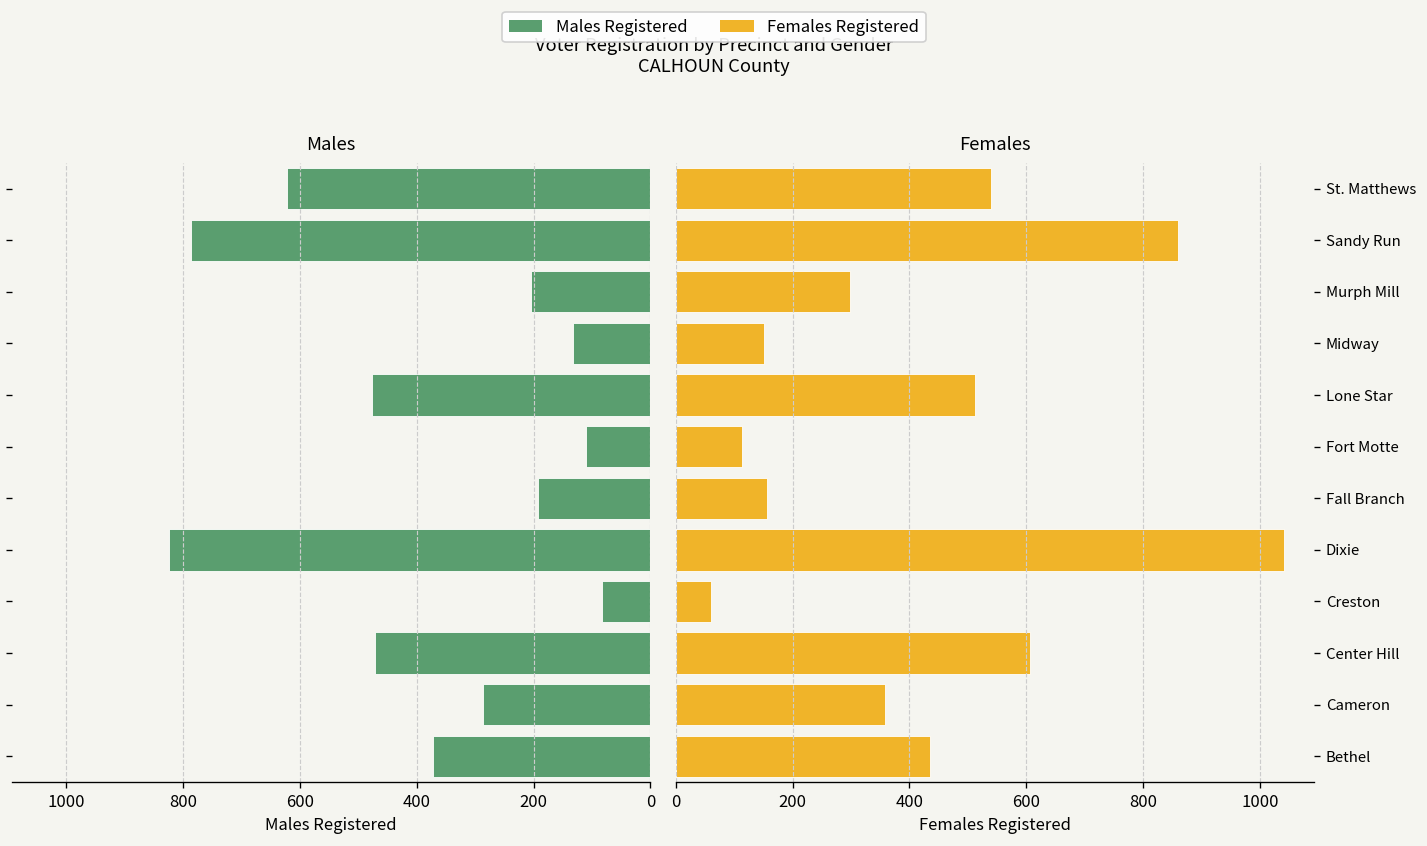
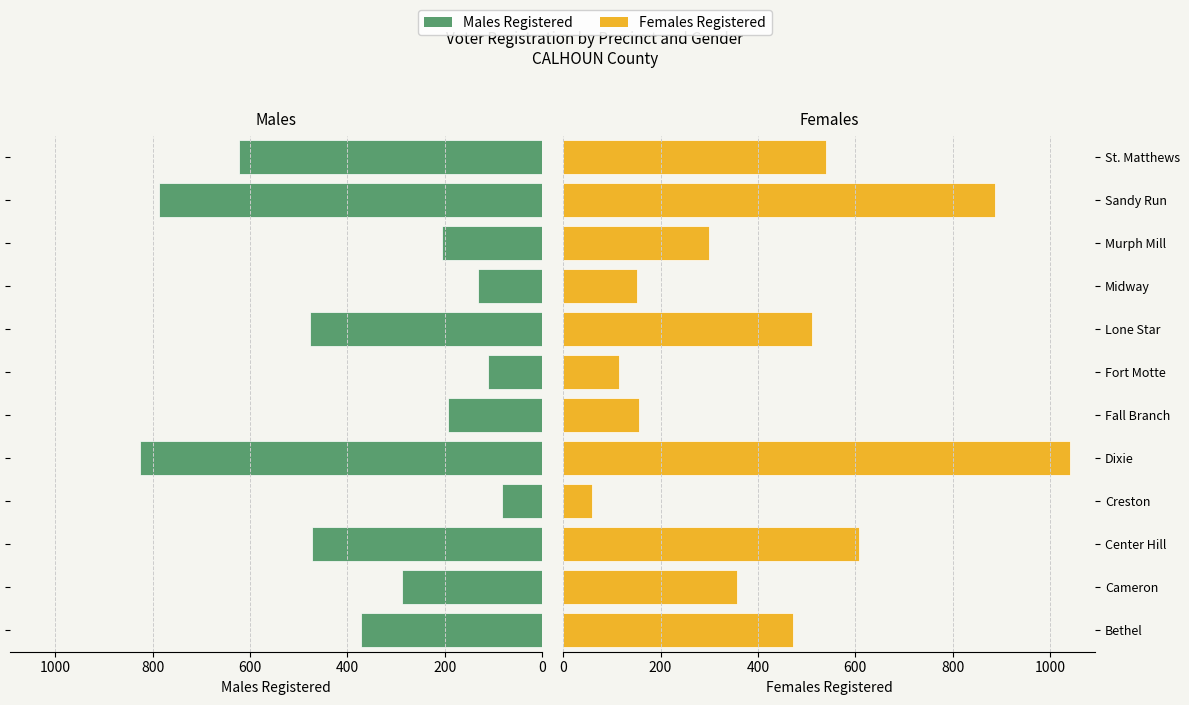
  {
    "Females": {
      "St. Matthews": 540,
-     "Sandy Run": 860,
+     "Sandy Run": 890,
      "Murph Mill": 300,
      "Midway": 150,
      "Lone Star": 510,
      "Fort Motte": 110,
      "Fall Branch": 160,
      "Dixie": 1040,
      "Creston": 60,
      "Center Hill": 610,
      "Cameron": 360,
-     "Bethel": 440
+     "Bethel": 470
    }
  }
